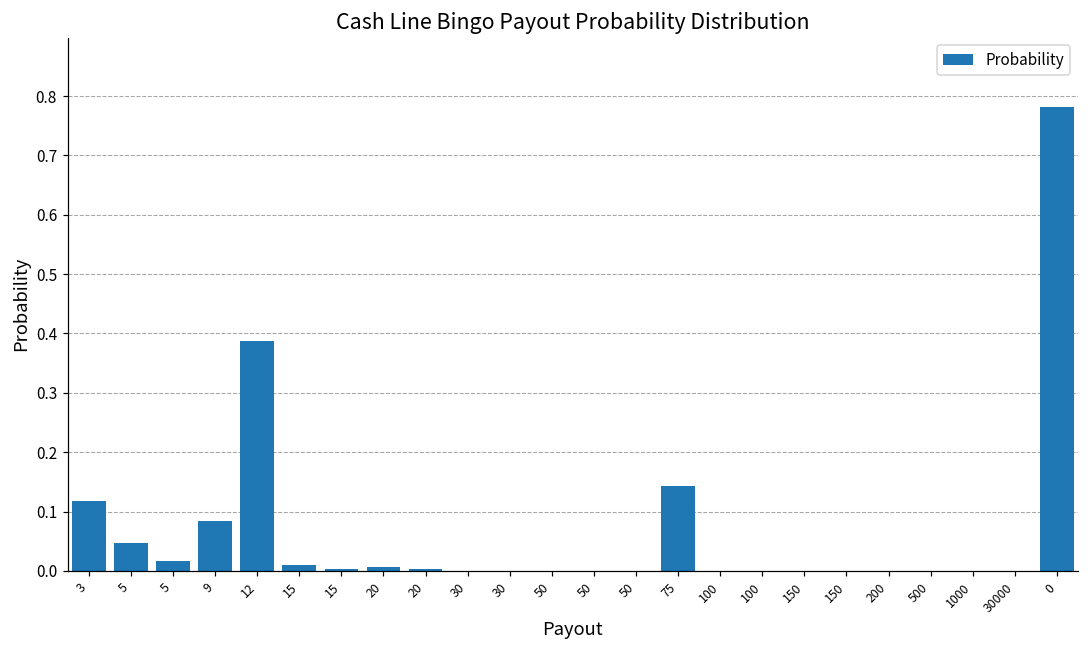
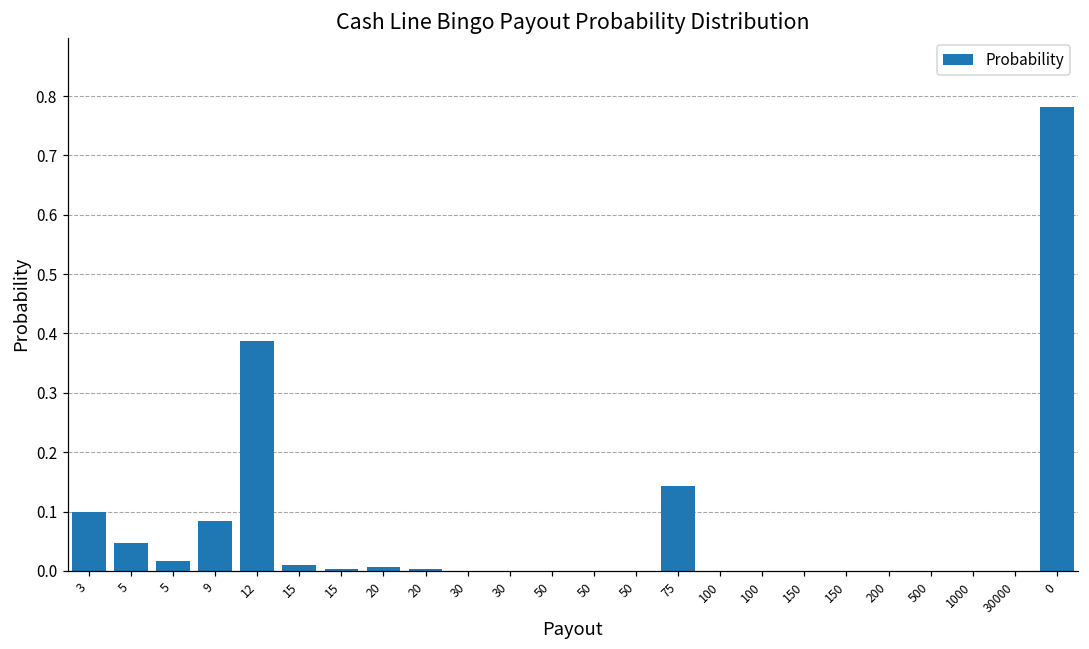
  {
-   "3": 0.12,
+   "3": 0.10,
    "9": 0.08,
    "12": 0.39,
    "75": 0.14,
    "0": 0.78
  }
